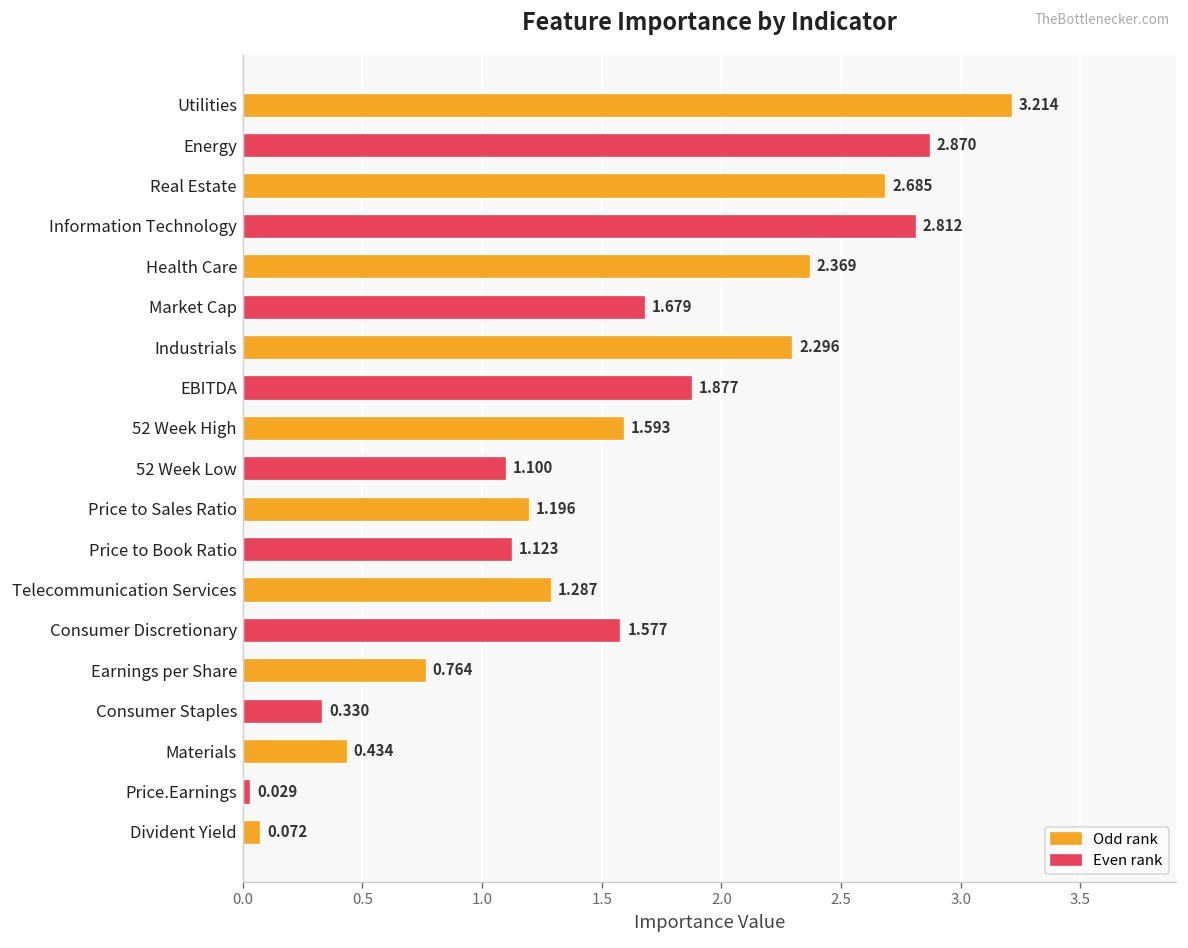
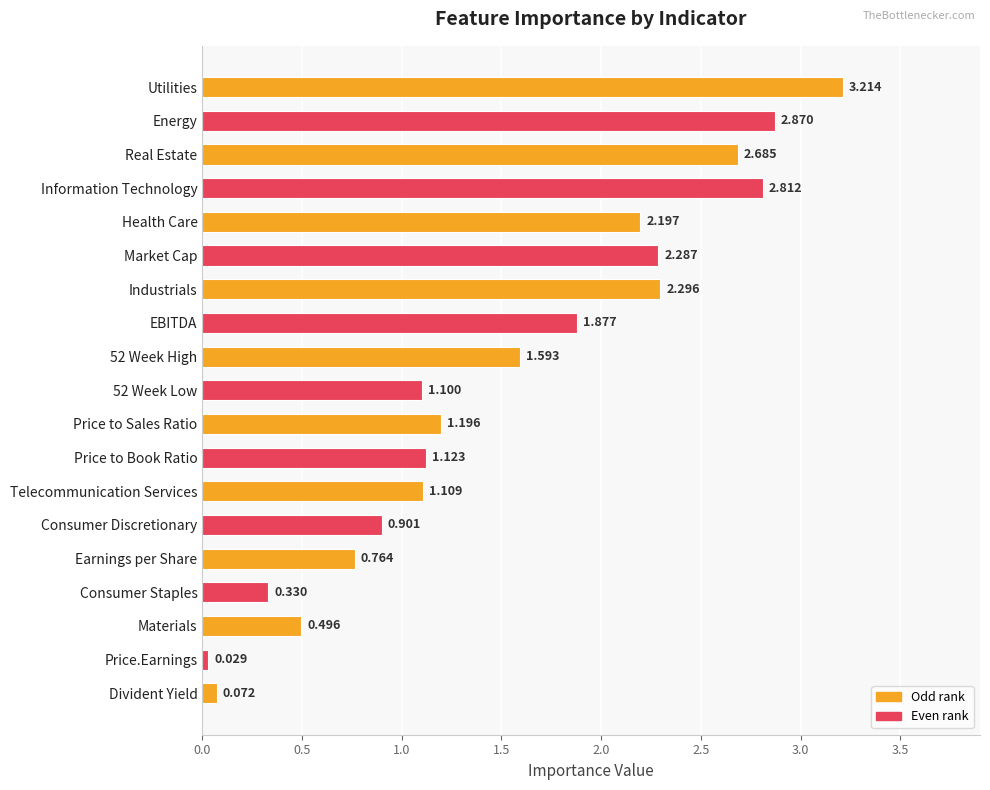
  {
    "Utilities": 3.214,
    "Energy": 2.870,
    "Real Estate": 2.685,
    "Information Technology": 2.812,
-   "Health Care": 2.369,
-   "Market Cap": 1.679,
+   "Health Care": 2.197,
+   "Market Cap": 2.287,
    "Industrials": 2.296,
    "EBITDA": 1.877,
    "52 Week High": 1.593,
    "52 Week Low": 1.100,
    "Price to Sales Ratio": 1.196,
    "Price to Book Ratio": 1.123,
-   "Telecommunication Services": 1.287,
-   "Consumer Discretionary": 1.577,
+   "Telecommunication Services": 1.109,
+   "Consumer Discretionary": 0.901,
    "Earnings per Share": 0.764,
    "Consumer Staples": 0.330,
-   "Materials": 0.434,
+   "Materials": 0.496,
    "Price.Earnings": 0.029,
    "Divident Yield": 0.072
  }
